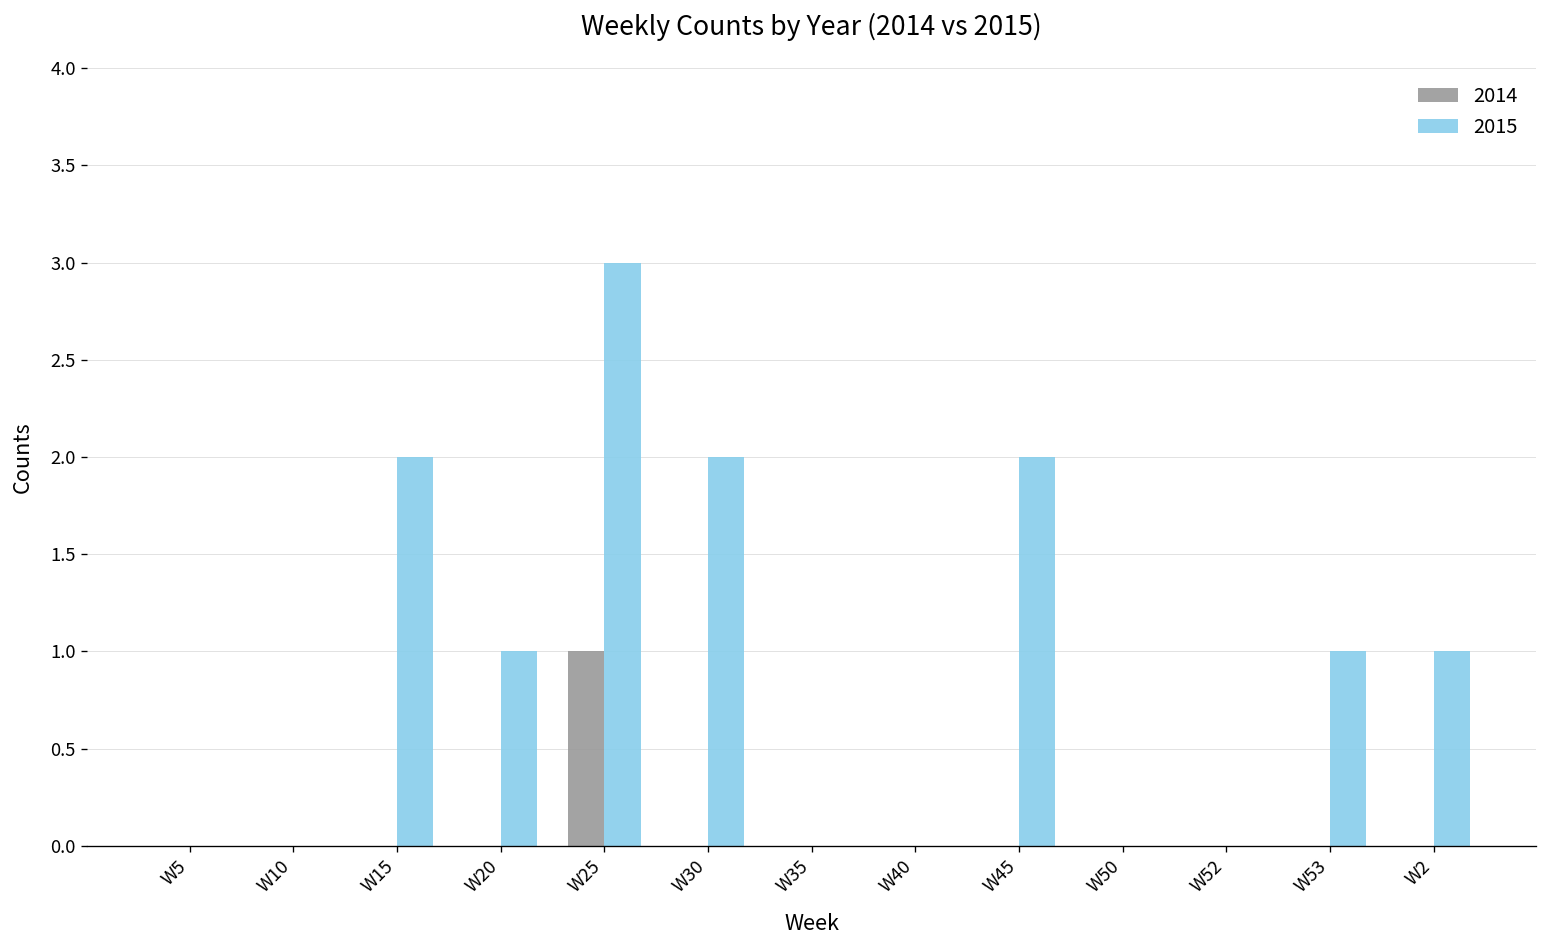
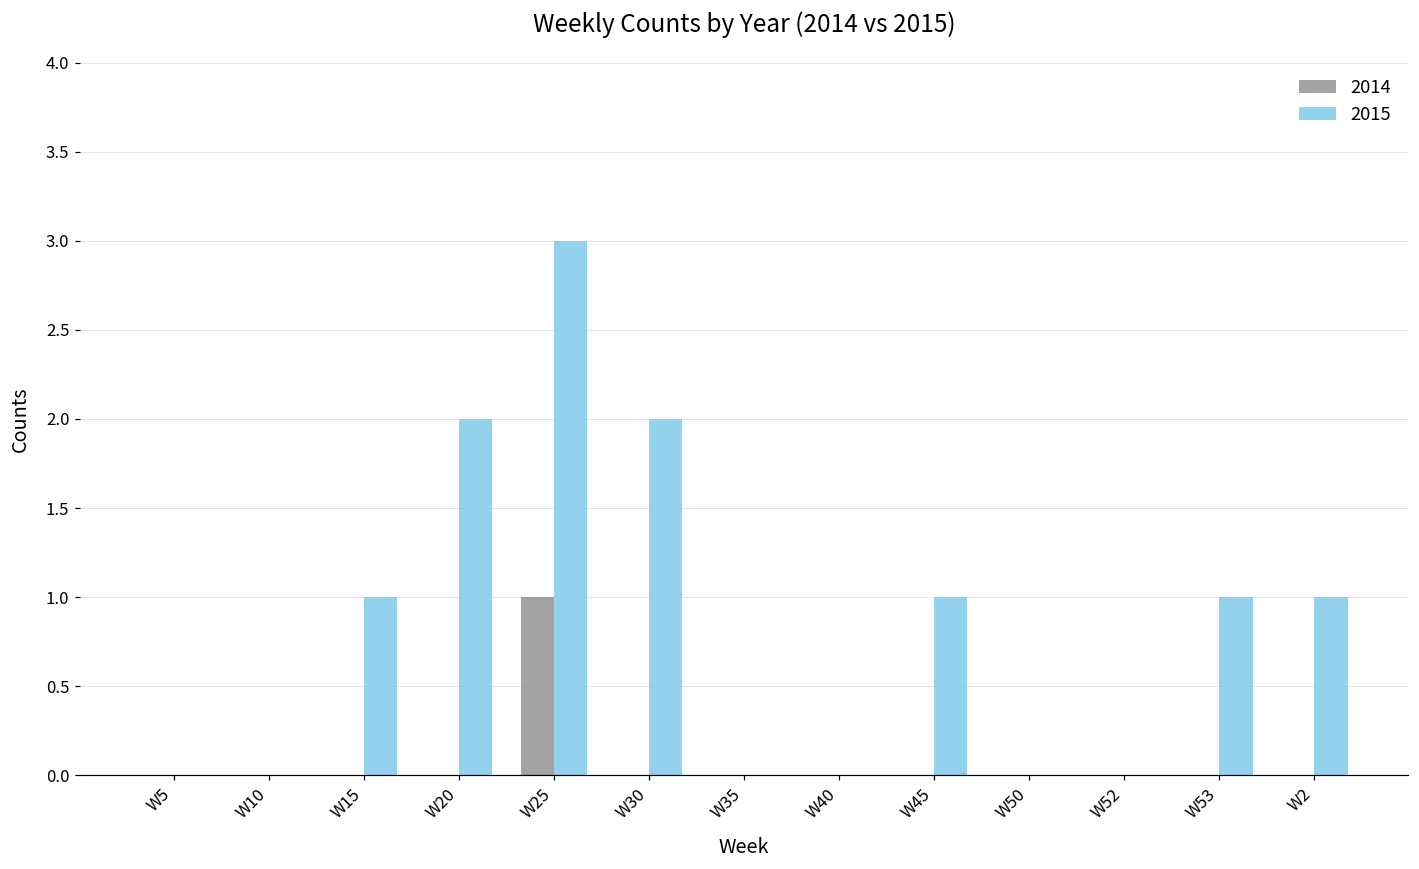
  {
    "2014": {
      "W5": 0,
      "W10": 0,
      "W15": 0,
      "W20": 0,
      "W25": 1,
      "W30": 0,
      "W35": 0,
      "W40": 0,
      "W45": 0,
      "W50": 0,
      "W52": 0,
      "W53": 0,
      "W2": 0
    },
    "2015": {
      "W5": 0,
      "W10": 0,
-     "W15": 2,
-     "W20": 1,
+     "W15": 1,
+     "W20": 2,
      "W25": 3,
      "W30": 2,
      "W35": 0,
      "W40": 0,
-     "W45": 2,
+     "W45": 1,
      "W50": 0,
      "W52": 0,
      "W53": 1,
      "W2": 1
    }
  }
